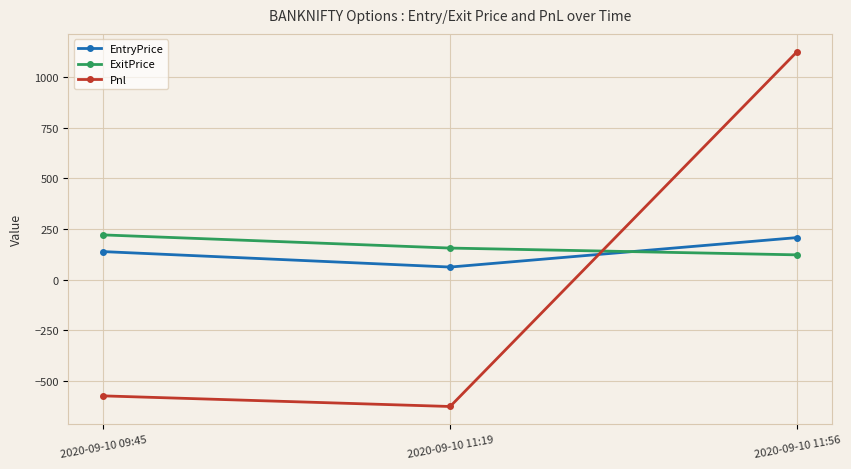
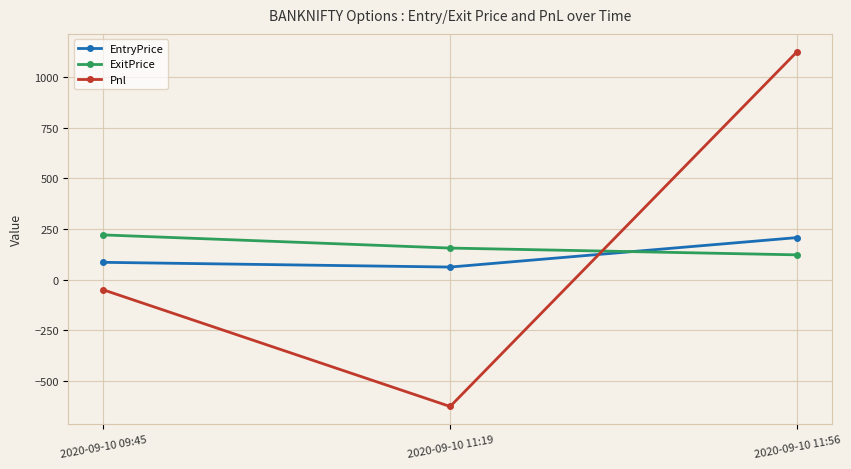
  {
    "EntryPrice": {
-     "2020-09-10 09:45": 140,
+     "2020-09-10 09:45": 90,
      "2020-09-10 11:19": 60,
      "2020-09-10 11:56": 210
    },
    "ExitPrice": {
      "2020-09-10 09:45": 220,
      "2020-09-10 11:19": 160,
      "2020-09-10 11:56": 120
    },
    "Pnl": {
-     "2020-09-10 09:45": -580,
+     "2020-09-10 09:45": -50,
      "2020-09-10 11:19": -630,
      "2020-09-10 11:56": 1130
    }
  }
